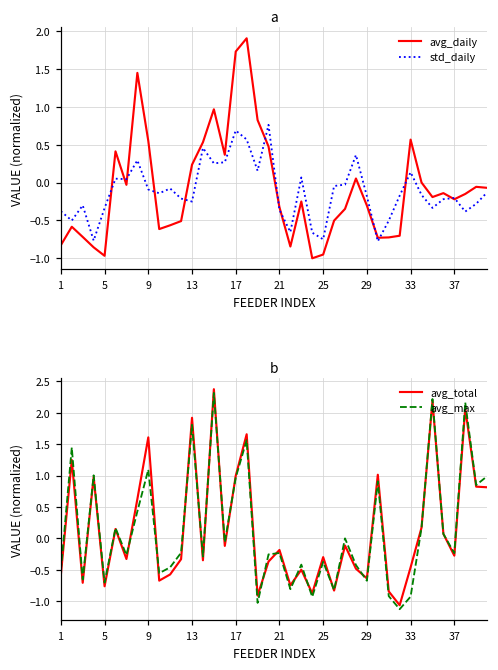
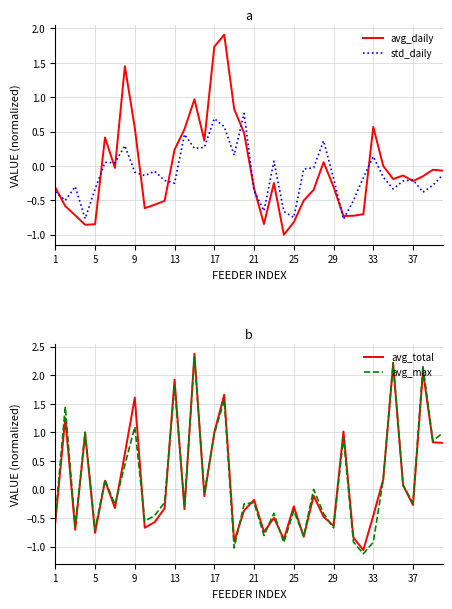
  {
    "a": {
      "avg_daily": {
-       "1": -0.8,
-       "5": -1.0,
+       "1": -0.3,
+       "5": -0.8,
        "9": 0.6,
        "13": 0.2,
        "17": 1.7,
-       "25": -1.0,
+       "25": -0.8,
        "29": -0.3,
        "33": 0.6
      },
      "std_daily": {
        "1": -0.4,
        "5": -0.3,
        "9": -0.1,
        "13": -0.3,
        "17": 0.7,
        "25": -0.7,
        "29": -0.2,
        "33": 0.1
      }
    },
    "b": {
      "avg_total": {
        "1": -0.6,
        "5": -0.8,
        "9": 1.6,
        "13": 1.9,
        "21": -0.2,
        "25": -0.3,
        "33": -0.5
      },
      "avg_max": {
        "1": -0.5,
        "5": -0.7,
        "9": 1.1,
        "13": 1.8,
        "21": -0.2,
        "25": -0.4,
        "33": -0.9
      }
    }
  }
